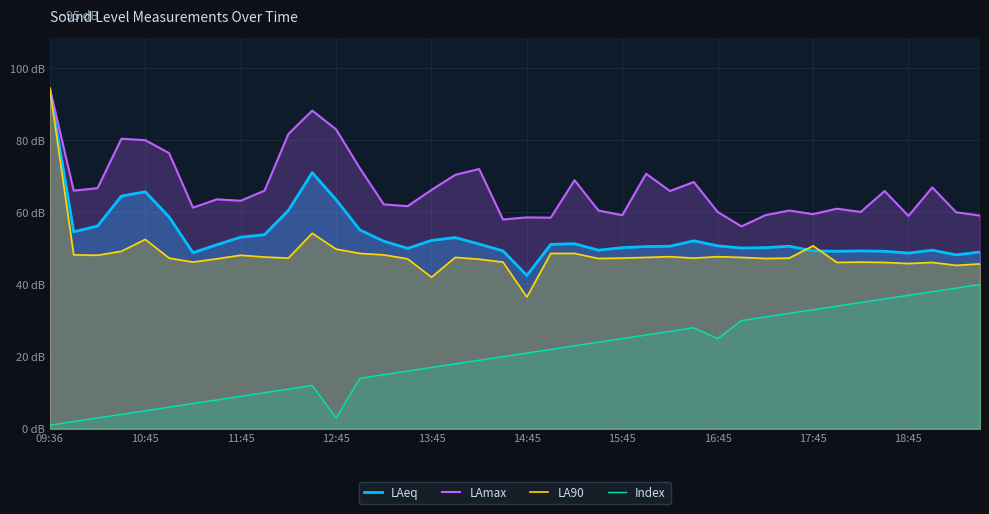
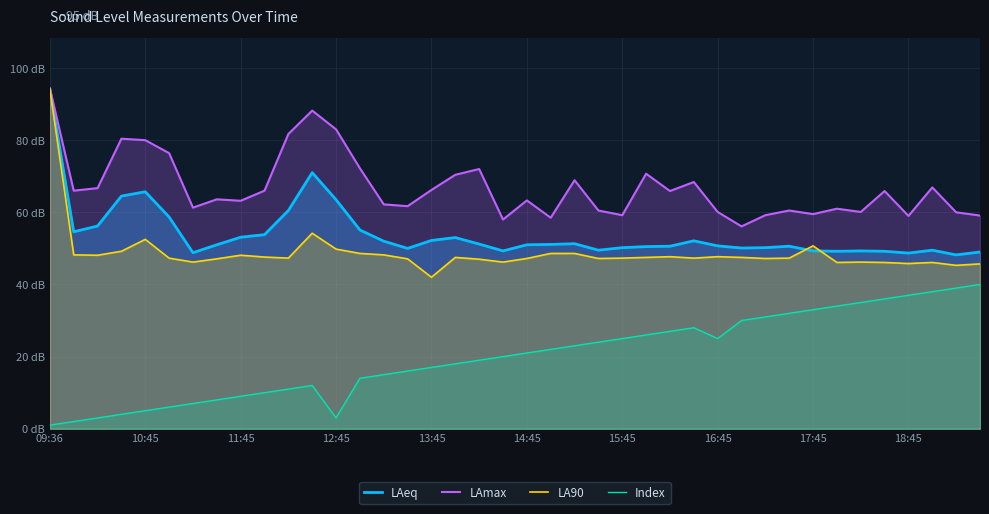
  {
    "LAeq": {
      "10:45": "66 dB",
      "11:45": "53 dB",
      "12:45": "64 dB",
      "13:45": "52 dB",
-     "14:45": "43 dB",
+     "14:45": "51 dB",
      "15:45": "50 dB",
      "16:45": "51 dB",
      "17:45": "49 dB",
      "18:45": "49 dB"
    },
    "LAmax": {
      "10:45": "80 dB",
      "11:45": "63 dB",
      "12:45": "83 dB",
      "13:45": "66 dB",
-     "14:45": "59 dB",
+     "14:45": "63 dB",
      "15:45": "59 dB",
      "16:45": "60 dB",
      "17:45": "60 dB",
      "18:45": "59 dB"
    },
    "LA90": {
      "10:45": "53 dB",
      "11:45": "48 dB",
      "12:45": "50 dB",
      "13:45": "42 dB",
-     "14:45": "37 dB",
+     "14:45": "47 dB",
      "15:45": "47 dB",
      "16:45": "48 dB",
      "17:45": "51 dB",
      "18:45": "46 dB"
    },
    "Index": {
      "09:36": "1 dB",
      "10:45": "5 dB",
      "11:45": "9 dB",
      "12:45": "3 dB",
      "13:45": "17 dB",
      "14:45": "21 dB",
      "15:45": "25 dB",
      "16:45": "25 dB",
      "17:45": "33 dB",
      "18:45": "37 dB"
    }
  }
